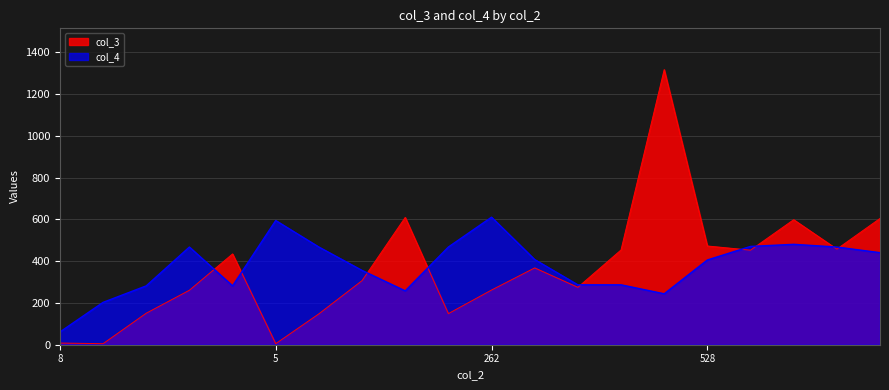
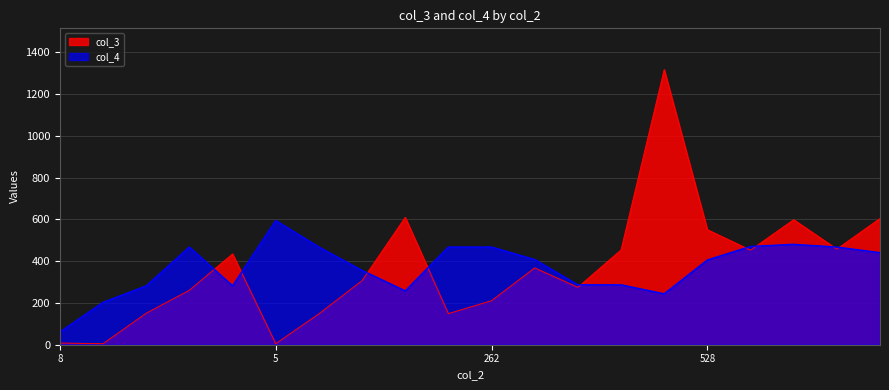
  {
    "col_3": {
      "5": 10,
-     "262": 260,
-     "528": 470
+     "262": 210,
+     "528": 550
    },
    "col_4": {
      "5": 600,
-     "262": 610,
+     "262": 470,
      "528": 410
    }
  }
